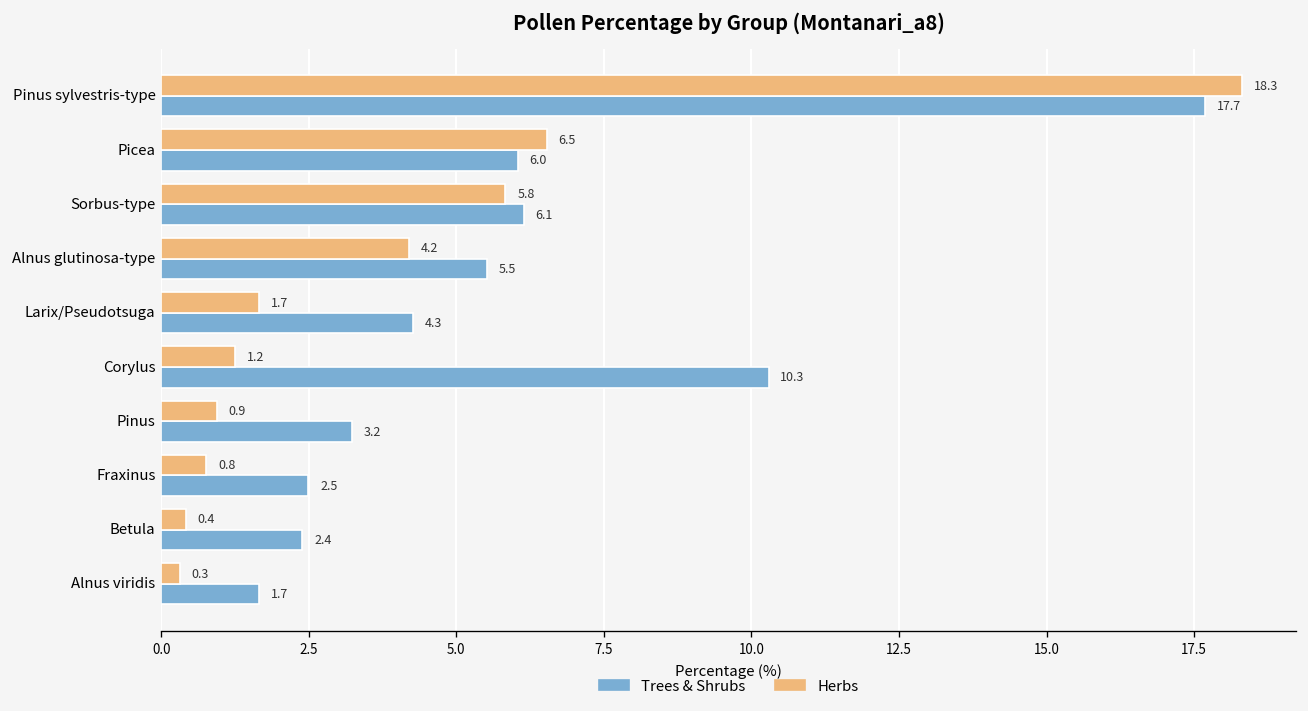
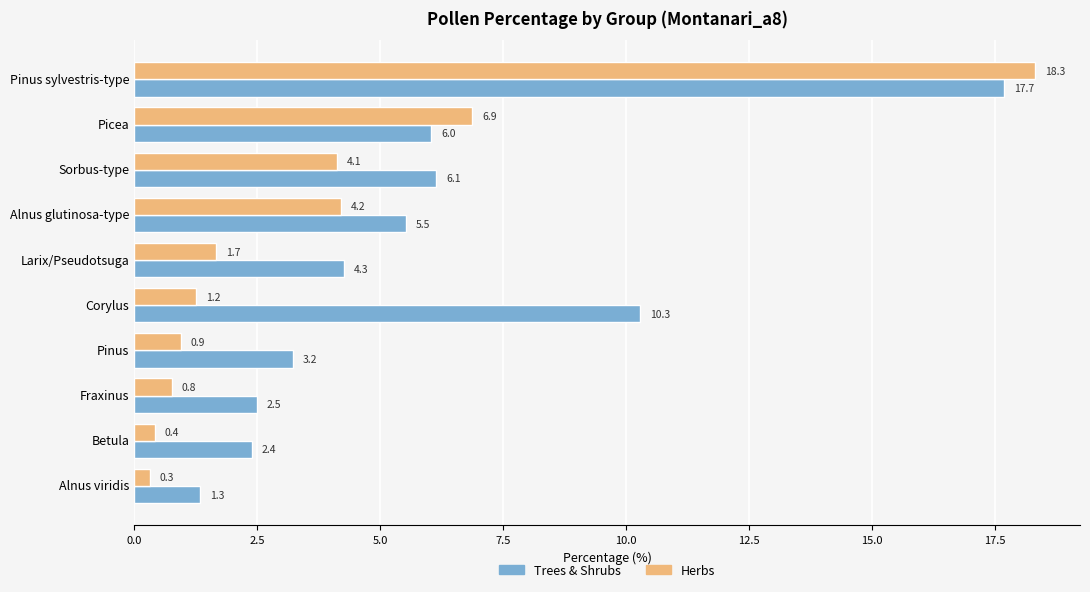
  {
    "Trees & Shrubs": {
      "Pinus sylvestris-type": 17.7,
      "Picea": 6.0,
      "Sorbus-type": 6.1,
      "Alnus glutinosa-type": 5.5,
      "Larix/Pseudotsuga": 4.3,
      "Corylus": 10.3,
      "Pinus": 3.2,
      "Fraxinus": 2.5,
      "Betula": 2.4,
-     "Alnus viridis": 1.7
+     "Alnus viridis": 1.3
    },
    "Herbs": {
      "Pinus sylvestris-type": 18.3,
-     "Picea": 6.5,
-     "Sorbus-type": 5.8,
+     "Picea": 6.9,
+     "Sorbus-type": 4.1,
      "Alnus glutinosa-type": 4.2,
      "Larix/Pseudotsuga": 1.7,
      "Corylus": 1.2,
      "Pinus": 0.9,
      "Fraxinus": 0.8,
      "Betula": 0.4,
      "Alnus viridis": 0.3
    }
  }
